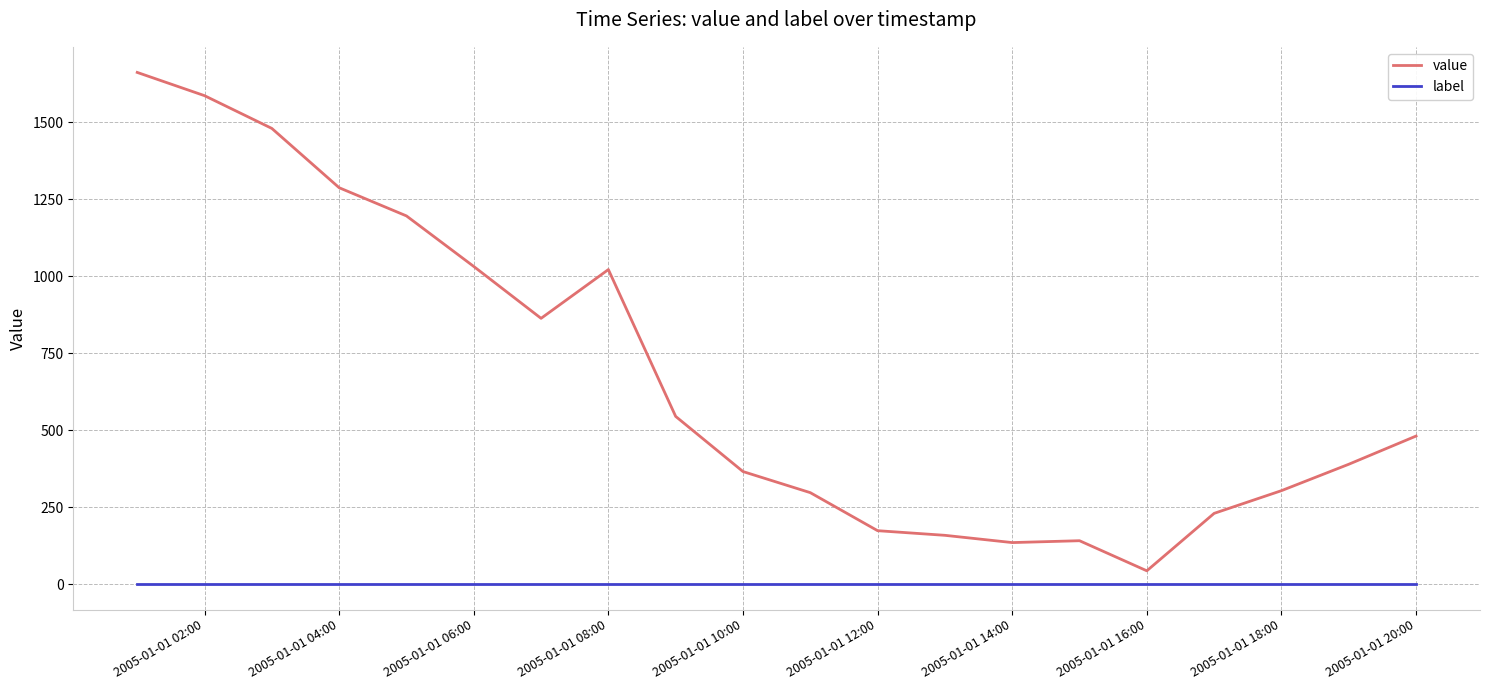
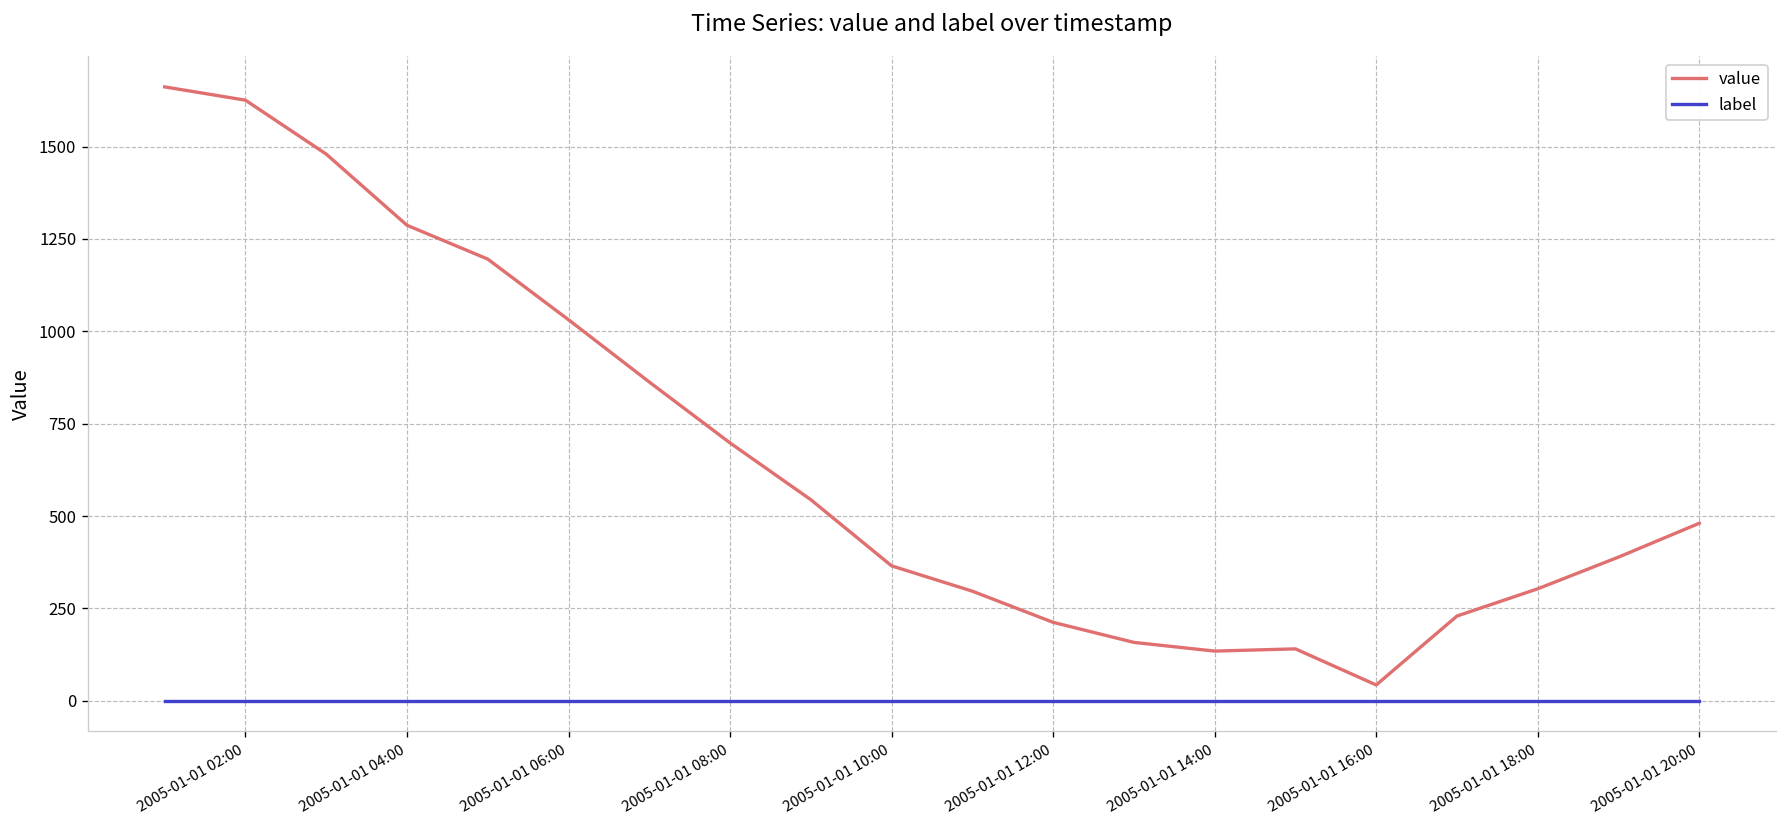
  {
    "value": {
-     "2005-01-01 02:00": 1590,
+     "2005-01-01 02:00": 1630,
      "2005-01-01 04:00": 1290,
      "2005-01-01 06:00": 1030,
-     "2005-01-01 08:00": 1020,
+     "2005-01-01 08:00": 700,
      "2005-01-01 10:00": 370,
-     "2005-01-01 12:00": 170,
+     "2005-01-01 12:00": 210,
      "2005-01-01 14:00": 130,
      "2005-01-01 16:00": 40,
      "2005-01-01 18:00": 300,
      "2005-01-01 20:00": 480
    },
    "label": {
      "2005-01-01 02:00": 0,
      "2005-01-01 04:00": 0,
      "2005-01-01 06:00": 0,
      "2005-01-01 08:00": 0,
      "2005-01-01 10:00": 0,
      "2005-01-01 12:00": 0,
      "2005-01-01 14:00": 0,
      "2005-01-01 16:00": 0,
      "2005-01-01 18:00": 0,
      "2005-01-01 20:00": 0
    }
  }
